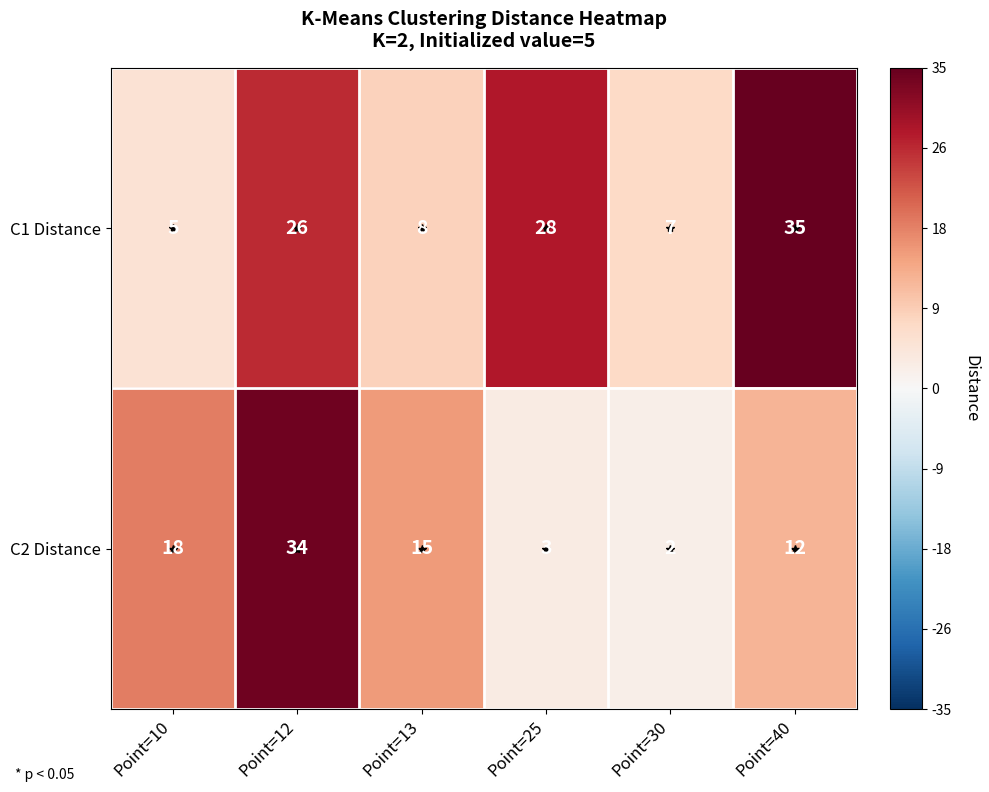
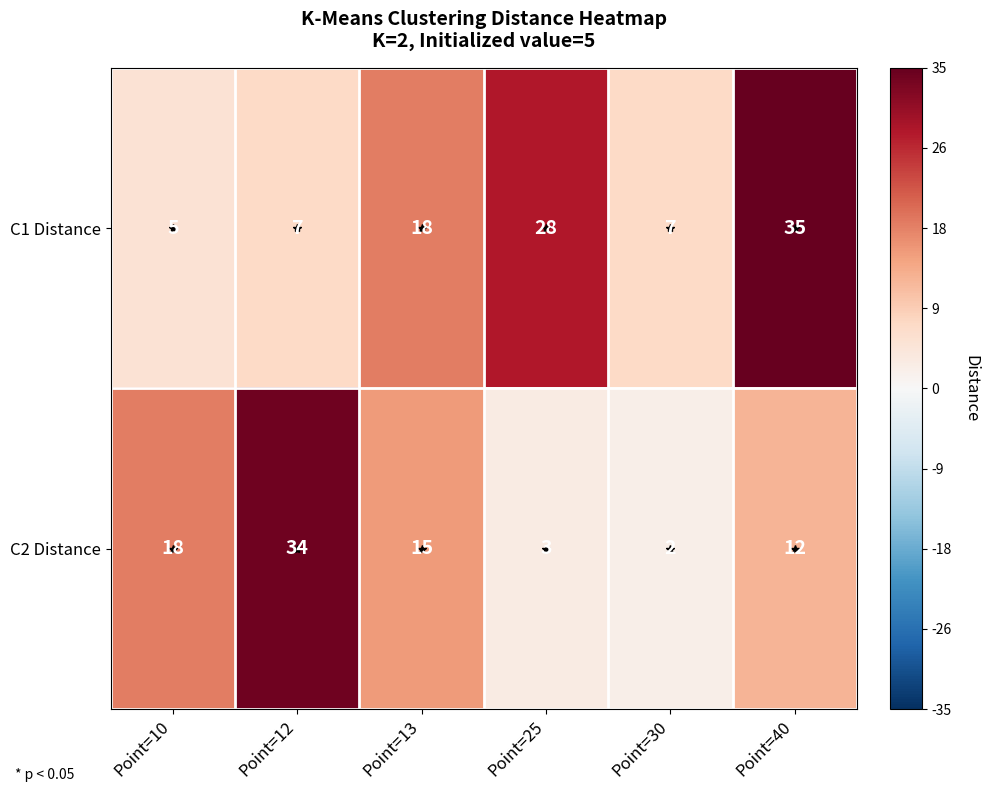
  {
    "C1 Distance": {
-     "Point=12": 26,
-     "Point=13": 8
+     "Point=12": 7,
+     "Point=13": 18
    }
  }
